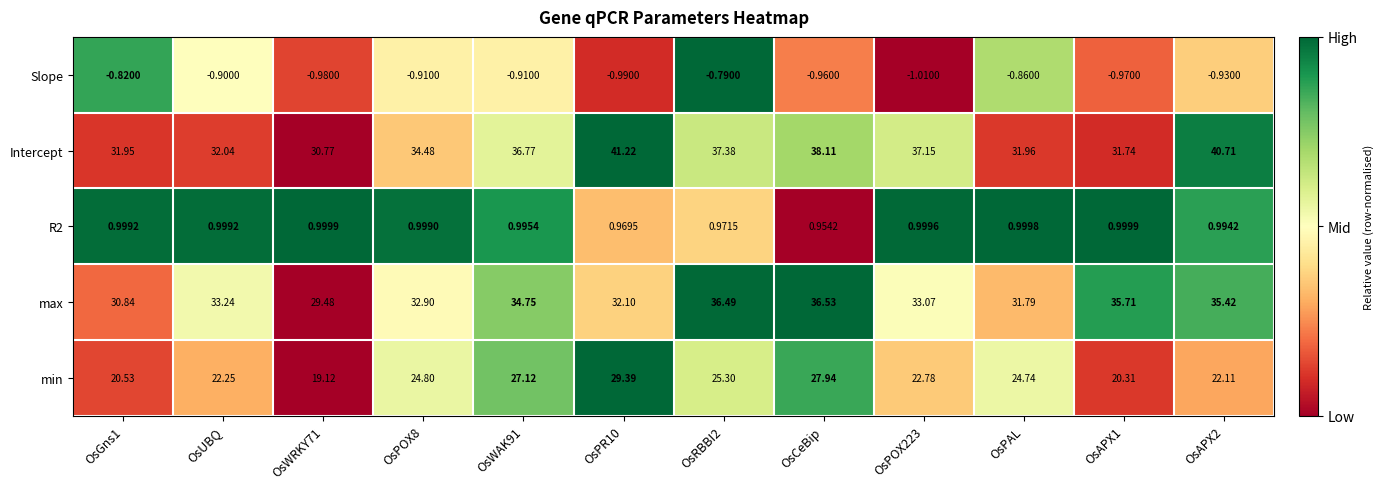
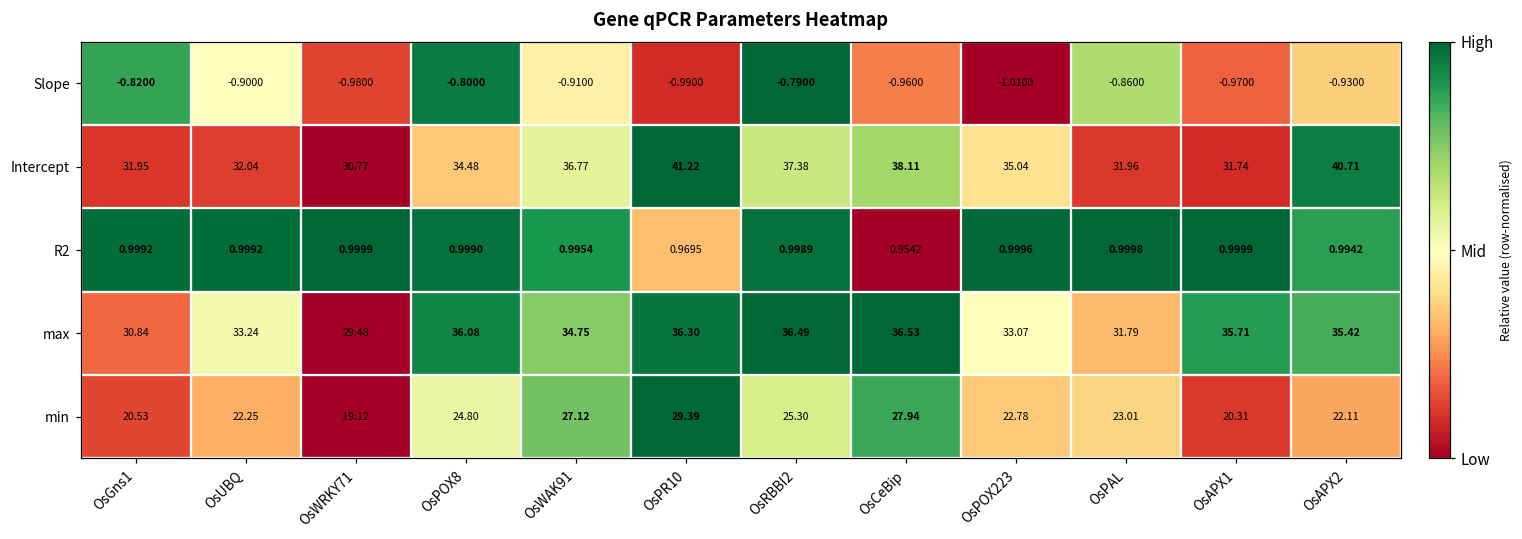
  {
    "Slope": {
      "OsGns1": -0.8200,
      "OsUBQ": -0.9000,
      "OsWRKY71": -0.9800,
-     "OsPOX8": -0.9100,
+     "OsPOX8": -0.8000,
      "OsWAK91": -0.9100,
      "OsPR10": -0.9900,
      "OsRBBI2": -0.7900,
      "OsCeBip": -0.9600,
      "OsPOX223": -1.0100,
      "OsPAL": -0.8600,
      "OsAPX1": -0.9700,
      "OsAPX2": -0.9300
    },
    "Intercept": {
      "OsGns1": 31.95,
      "OsUBQ": 32.04,
      "OsWRKY71": 30.77,
      "OsPOX8": 34.48,
      "OsWAK91": 36.77,
      "OsPR10": 41.22,
      "OsRBBI2": 37.38,
      "OsCeBip": 38.11,
-     "OsPOX223": 37.15,
+     "OsPOX223": 35.04,
      "OsPAL": 31.96,
      "OsAPX1": 31.74,
      "OsAPX2": 40.71
    },
    "R2": {
      "OsGns1": 0.9992,
      "OsUBQ": 0.9992,
      "OsWRKY71": 0.9999,
      "OsPOX8": 0.9990,
      "OsWAK91": 0.9954,
      "OsPR10": 0.9695,
-     "OsRBBI2": 0.9715,
+     "OsRBBI2": 0.9989,
      "OsCeBip": 0.9542,
      "OsPOX223": 0.9996,
      "OsPAL": 0.9998,
      "OsAPX1": 0.9999,
      "OsAPX2": 0.9942
    },
    "max": {
      "OsGns1": 30.84,
      "OsUBQ": 33.24,
      "OsWRKY71": 29.48,
-     "OsPOX8": 32.90,
+     "OsPOX8": 36.08,
      "OsWAK91": 34.75,
-     "OsPR10": 32.10,
+     "OsPR10": 36.30,
      "OsRBBI2": 36.49,
      "OsCeBip": 36.53,
      "OsPOX223": 33.07,
      "OsPAL": 31.79,
      "OsAPX1": 35.71,
      "OsAPX2": 35.42
    },
    "min": {
      "OsGns1": 20.53,
      "OsUBQ": 22.25,
      "OsWRKY71": 19.12,
      "OsPOX8": 24.80,
      "OsWAK91": 27.12,
      "OsPR10": 29.39,
      "OsRBBI2": 25.30,
      "OsCeBip": 27.94,
      "OsPOX223": 22.78,
-     "OsPAL": 24.74,
+     "OsPAL": 23.01,
      "OsAPX1": 20.31,
      "OsAPX2": 22.11
    }
  }
